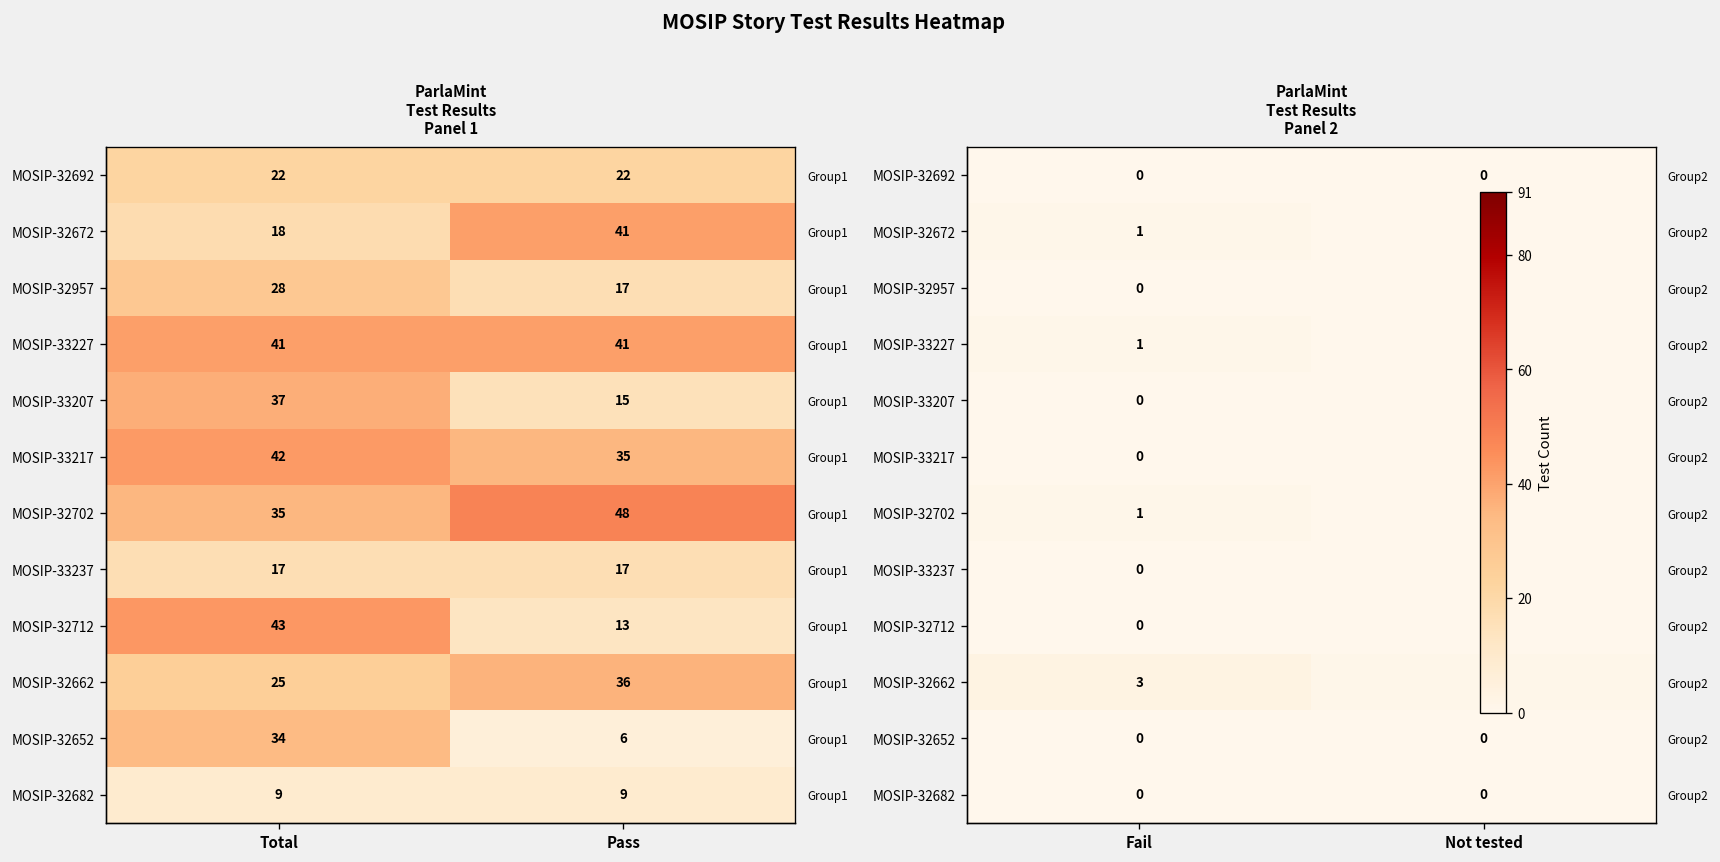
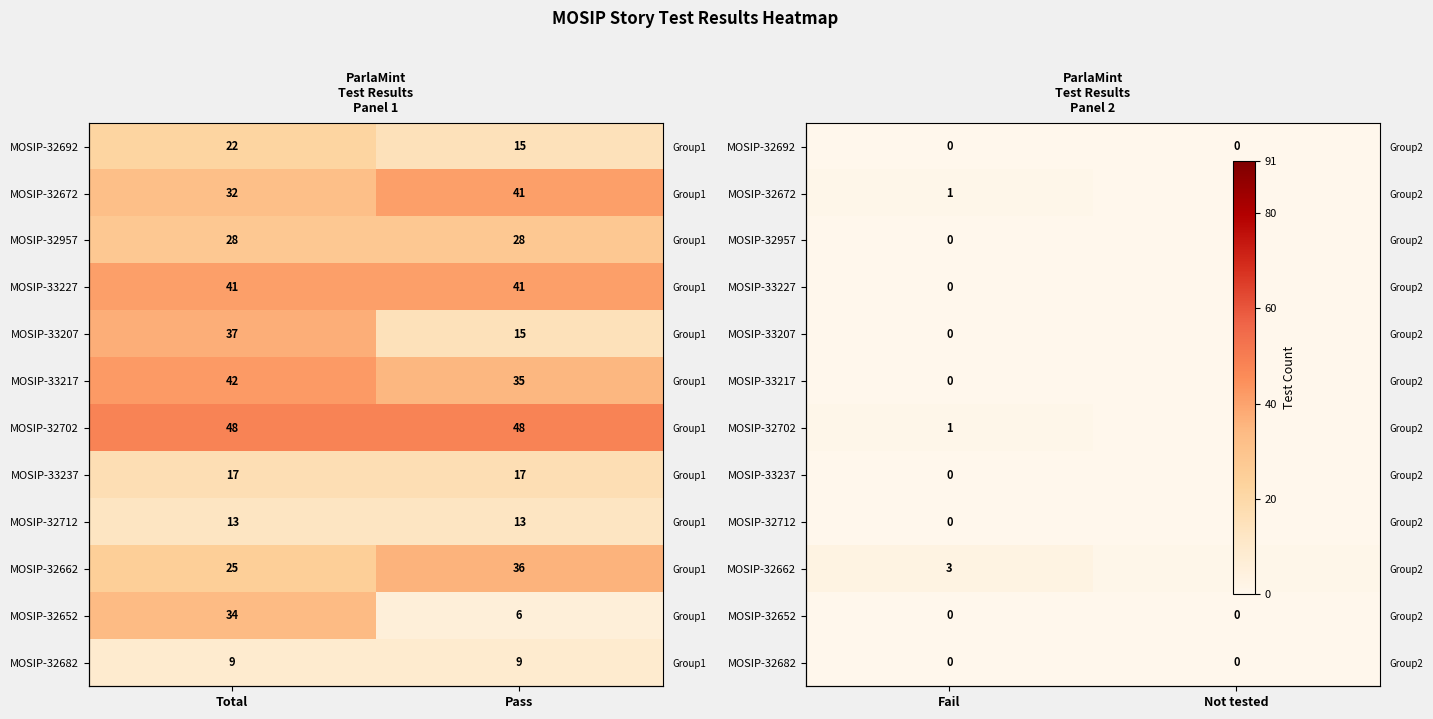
  {
    "ParlaMint Test Results Panel 1": {
      "MOSIP-32692": {
        "Total": 22,
-       "Pass": 22
+       "Pass": 15
      },
      "MOSIP-32672": {
-       "Total": 18,
+       "Total": 32,
        "Pass": 41
      },
      "MOSIP-32957": {
        "Total": 28,
-       "Pass": 17
+       "Pass": 28
      },
      "MOSIP-33227": {
        "Total": 41,
        "Pass": 41
      },
      "MOSIP-33207": {
        "Total": 37,
        "Pass": 15
      },
      "MOSIP-33217": {
        "Total": 42,
        "Pass": 35
      },
      "MOSIP-32702": {
-       "Total": 35,
+       "Total": 48,
        "Pass": 48
      },
      "MOSIP-33237": {
        "Total": 17,
        "Pass": 17
      },
      "MOSIP-32712": {
-       "Total": 43,
+       "Total": 13,
        "Pass": 13
      },
      "MOSIP-32662": {
        "Total": 25,
        "Pass": 36
      },
      "MOSIP-32652": {
        "Total": 34,
        "Pass": 6
      },
      "MOSIP-32682": {
        "Total": 9,
        "Pass": 9
      }
    },
    "ParlaMint Test Results Panel 2": {
      "MOSIP-32692": {
        "Fail": 0,
        "Not tested": 0
      },
      "MOSIP-32672": {
        "Fail": 1,
        "Not tested": 0
      },
      "MOSIP-32957": {
        "Fail": 0,
        "Not tested": 0
      },
      "MOSIP-33227": {
-       "Fail": 1,
+       "Fail": 0,
        "Not tested": 0
      },
      "MOSIP-33207": {
        "Fail": 0,
        "Not tested": 0
      },
      "MOSIP-33217": {
        "Fail": 0,
        "Not tested": 0
      },
      "MOSIP-32702": {
        "Fail": 1,
        "Not tested": 0
      },
      "MOSIP-33237": {
        "Fail": 0,
        "Not tested": 0
      },
      "MOSIP-32712": {
        "Fail": 0,
        "Not tested": 0
      },
      "MOSIP-32662": {
        "Fail": 3,
        "Not tested": 1
      },
      "MOSIP-32652": {
        "Fail": 0,
        "Not tested": 0
      },
      "MOSIP-32682": {
        "Fail": 0,
        "Not tested": 0
      }
    }
  }
